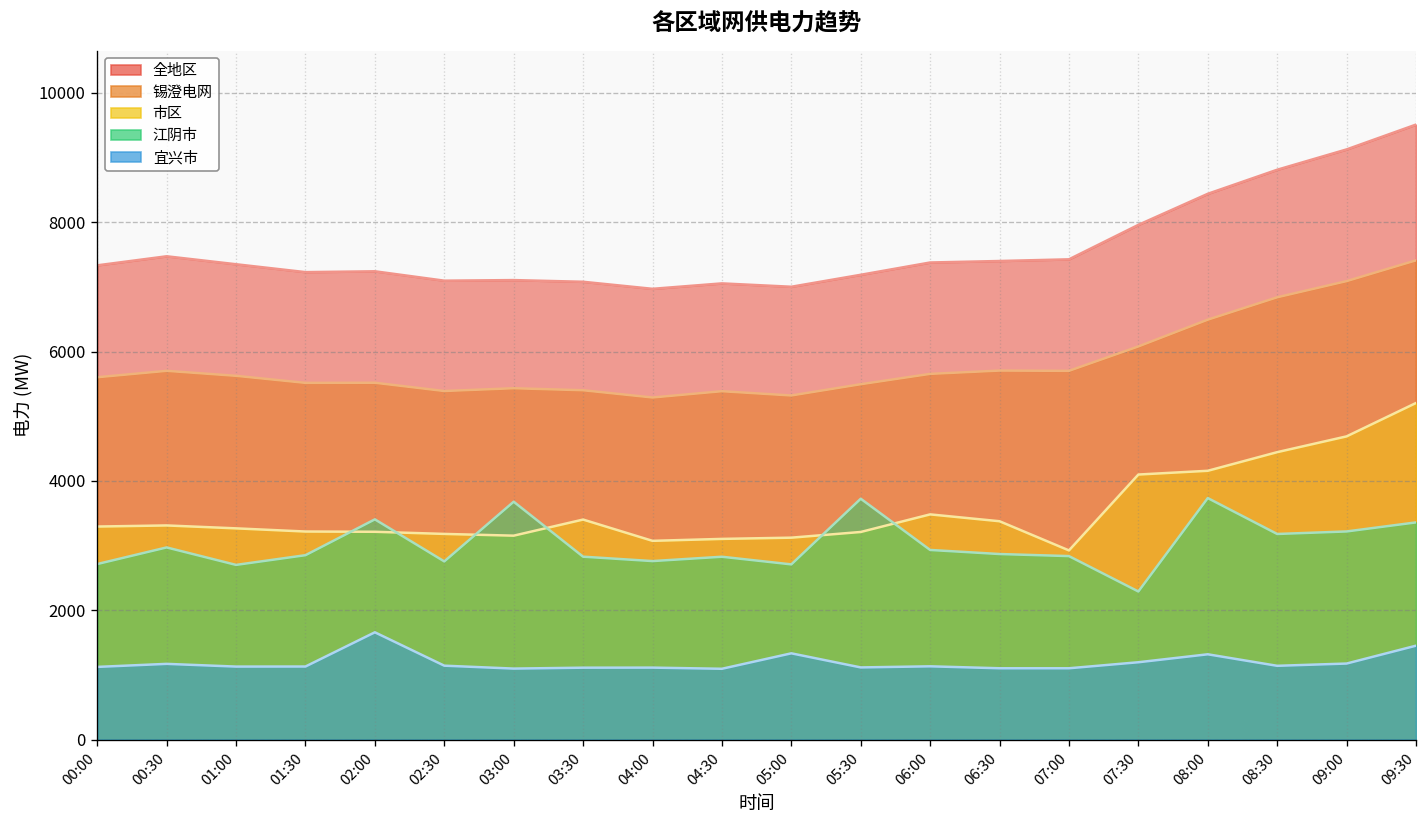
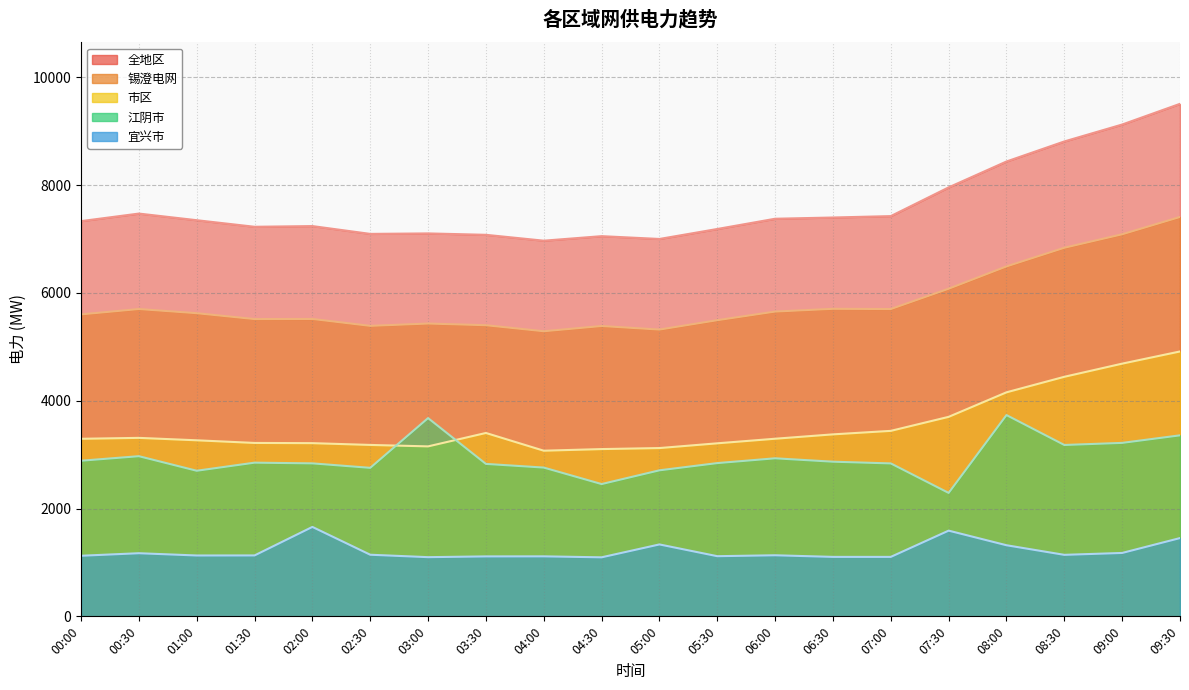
  {
    "市区": {
      "00:00": 3300,
      "00:30": 3300,
      "01:00": 3300,
      "01:30": 3200,
      "02:00": 3200,
      "02:30": 3200,
      "03:00": 3200,
      "03:30": 3400,
      "04:00": 3100,
      "04:30": 3100,
      "05:00": 3100,
      "05:30": 3200,
-     "06:00": 3500,
+     "06:00": 3300,
      "06:30": 3400,
-     "07:00": 2900,
-     "07:30": 4100,
+     "07:00": 3400,
+     "07:30": 3700,
      "08:00": 4200,
      "08:30": 4400,
      "09:00": 4700,
-     "09:30": 5200
+     "09:30": 4900
    },
    "江阴市": {
-     "00:00": 2700,
+     "00:00": 2900,
      "00:30": 3000,
      "01:00": 2700,
      "01:30": 2900,
-     "02:00": 3400,
+     "02:00": 2800,
      "02:30": 2800,
      "03:00": 3700,
      "03:30": 2800,
      "04:00": 2800,
-     "04:30": 2800,
+     "04:30": 2500,
      "05:00": 2700,
-     "05:30": 3700,
+     "05:30": 2800,
      "06:00": 2900,
      "06:30": 2900,
      "07:00": 2800,
      "07:30": 2300,
      "08:00": 3700,
      "08:30": 3200,
      "09:00": 3200,
      "09:30": 3400
    },
    "宜兴市": {
      "00:00": 1100,
      "00:30": 1200,
      "01:00": 1100,
      "01:30": 1100,
      "02:00": 1700,
      "02:30": 1100,
      "03:00": 1100,
      "03:30": 1100,
      "04:00": 1100,
      "04:30": 1100,
      "05:00": 1300,
      "05:30": 1100,
      "06:00": 1100,
      "06:30": 1100,
      "07:00": 1100,
-     "07:30": 1200,
+     "07:30": 1600,
      "08:00": 1300,
      "08:30": 1100,
      "09:00": 1200,
      "09:30": 1500
    }
  }
